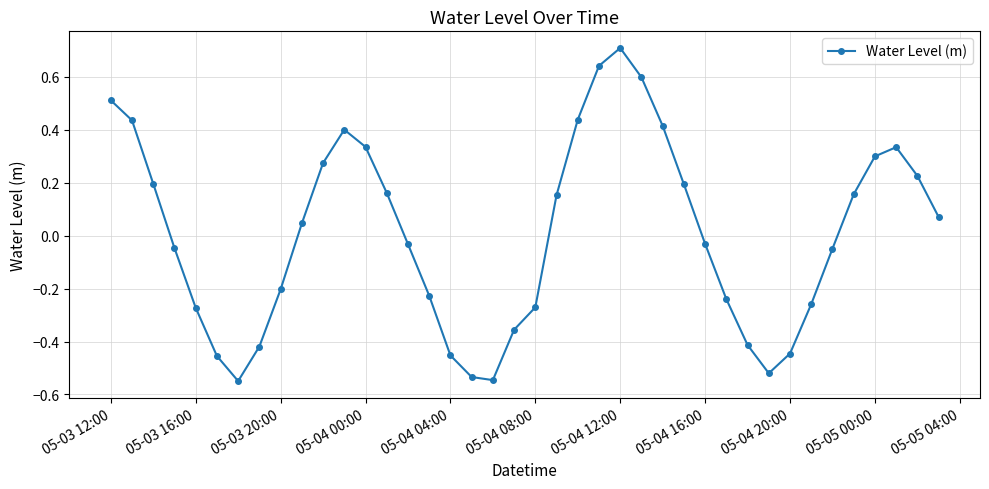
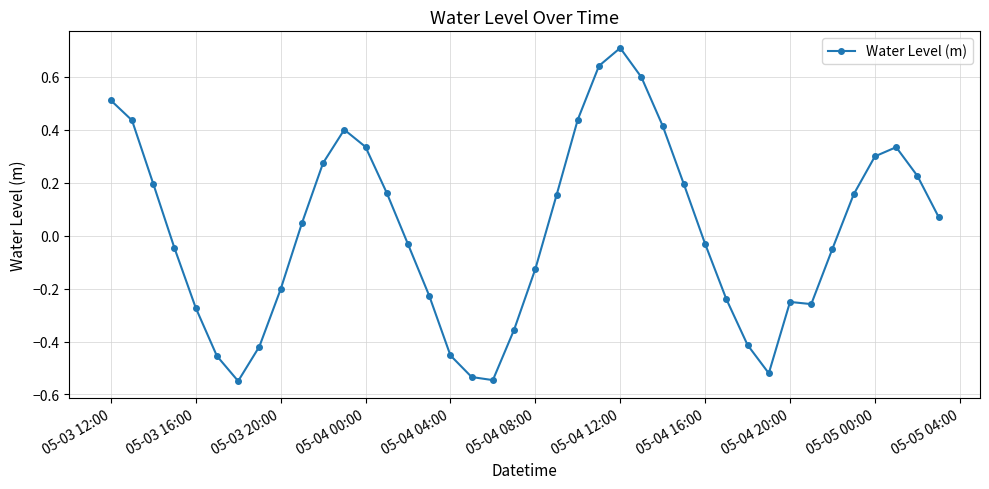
  {
    "05-03 12:00": 0.51,
    "05-03 16:00": -0.27,
    "05-03 20:00": -0.20,
    "05-04 00:00": 0.34,
    "05-04 04:00": -0.45,
-   "05-04 08:00": -0.27,
+   "05-04 08:00": -0.13,
    "05-04 12:00": 0.71,
    "05-04 16:00": -0.03,
-   "05-04 20:00": -0.45,
+   "05-04 20:00": -0.25,
    "05-05 00:00": 0.30
  }
